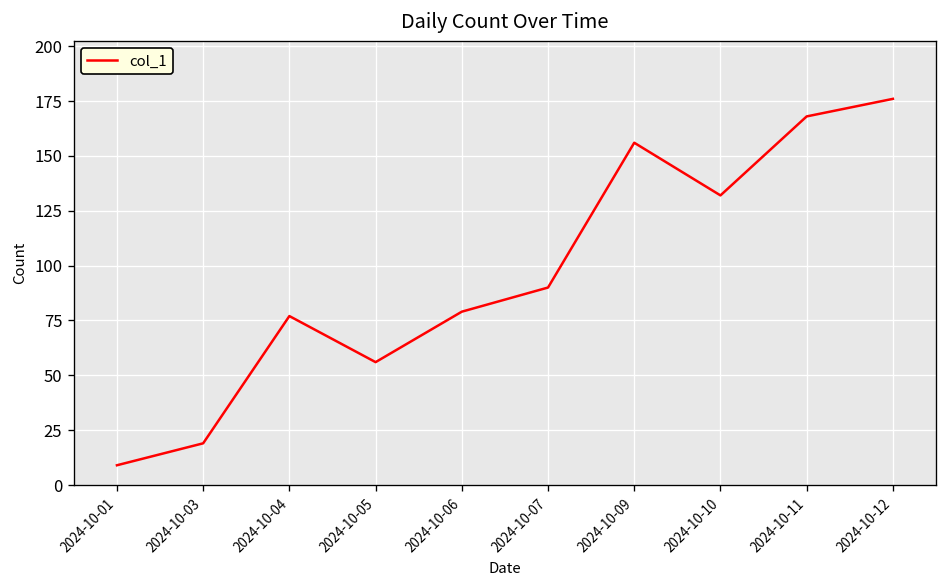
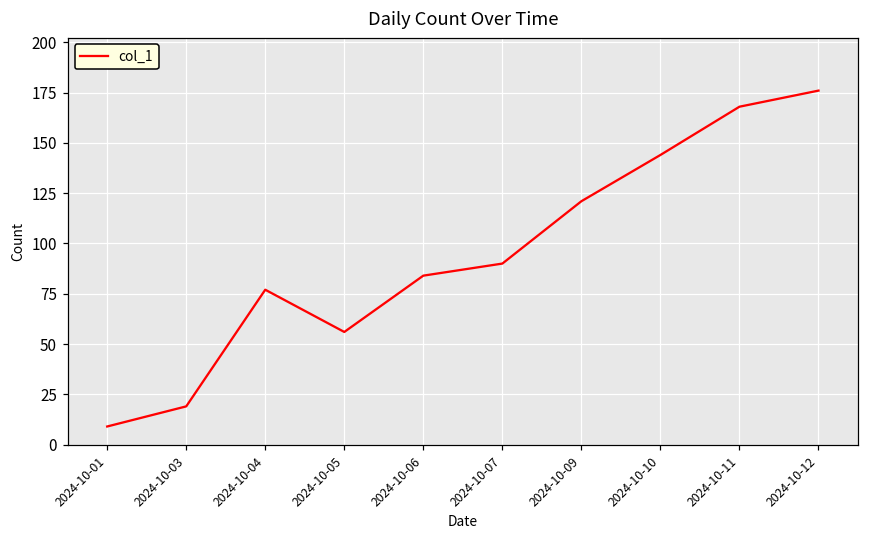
  {
    "2024-10-01": 9,
    "2024-10-03": 19,
    "2024-10-04": 77,
    "2024-10-05": 56,
-   "2024-10-06": 79,
+   "2024-10-06": 84,
    "2024-10-07": 90,
-   "2024-10-09": 156,
-   "2024-10-10": 132,
+   "2024-10-09": 121,
+   "2024-10-10": 144,
    "2024-10-11": 168,
    "2024-10-12": 176
  }
